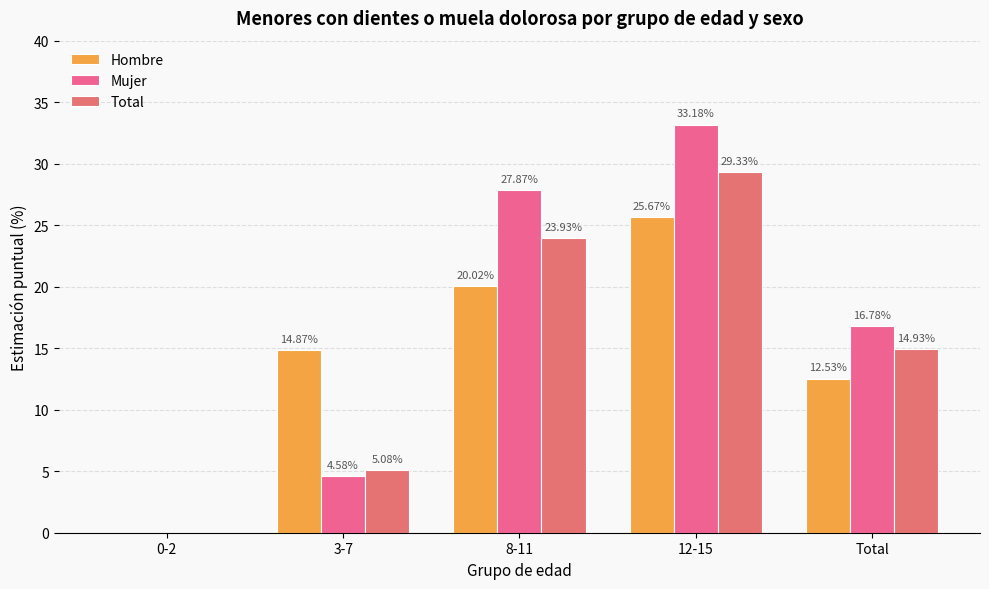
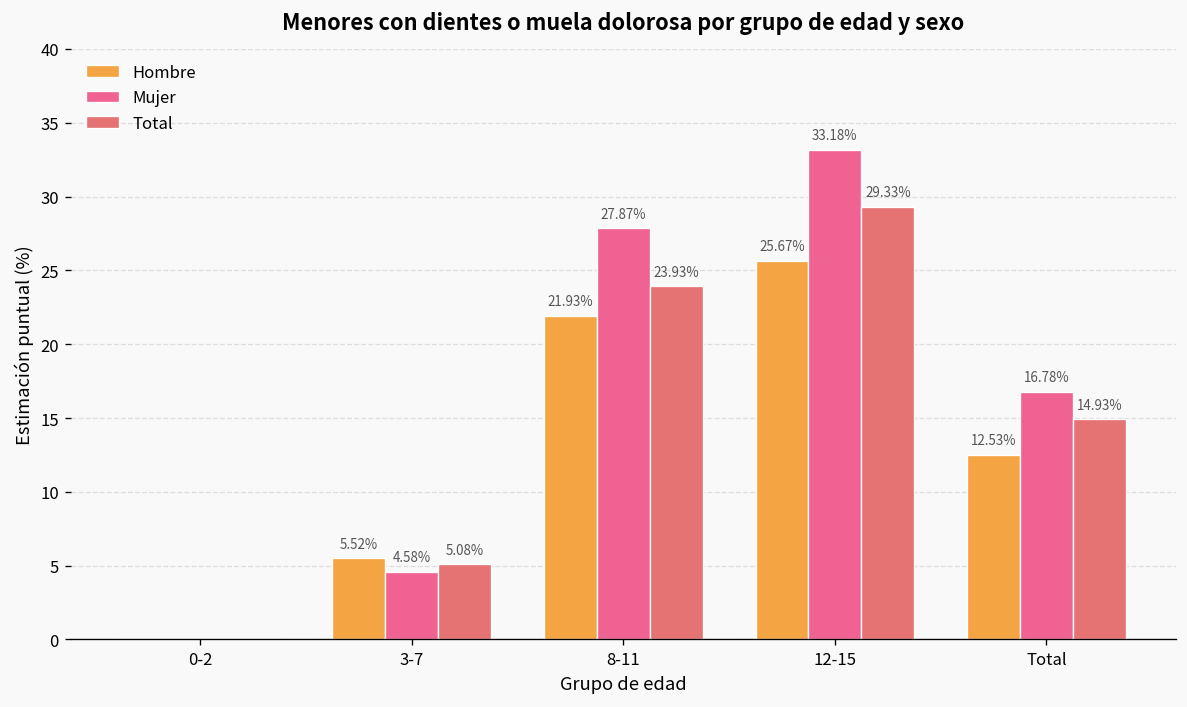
  {
    "Hombre": {
-     "3-7": "14.87%",
-     "8-11": "20.02%",
+     "3-7": "5.52%",
+     "8-11": "21.93%",
      "12-15": "25.67%",
      "Total": "12.53%"
    }
  }
